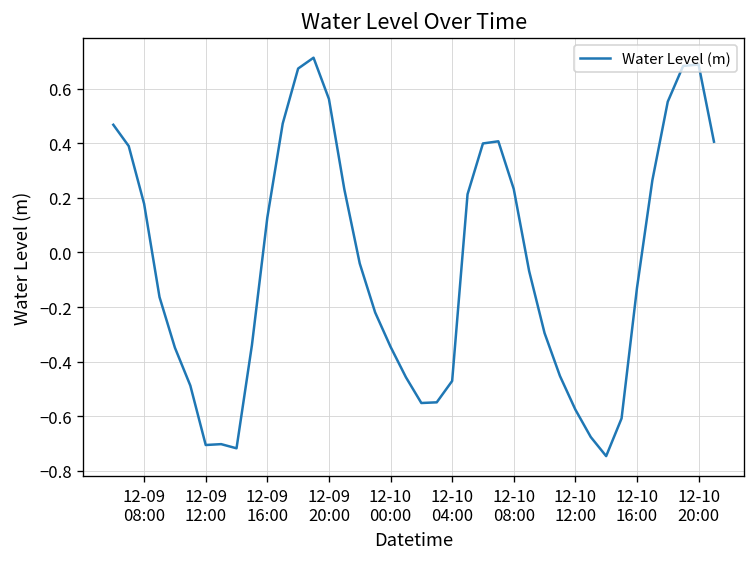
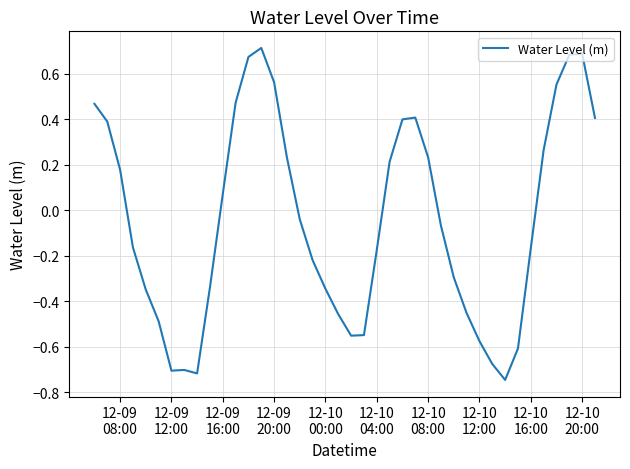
  {
    "12-09 08:00": 0.18,
    "12-09 12:00": -0.71,
-   "12-09 16:00": 0.13,
+   "12-09 16:00": 0.07,
    "12-09 20:00": 0.56,
    "12-10 00:00": -0.35,
-   "12-10 04:00": -0.47,
+   "12-10 04:00": -0.17,
    "12-10 08:00": 0.23,
    "12-10 12:00": -0.58,
-   "12-10 16:00": -0.13
+   "12-10 16:00": -0.17
  }
